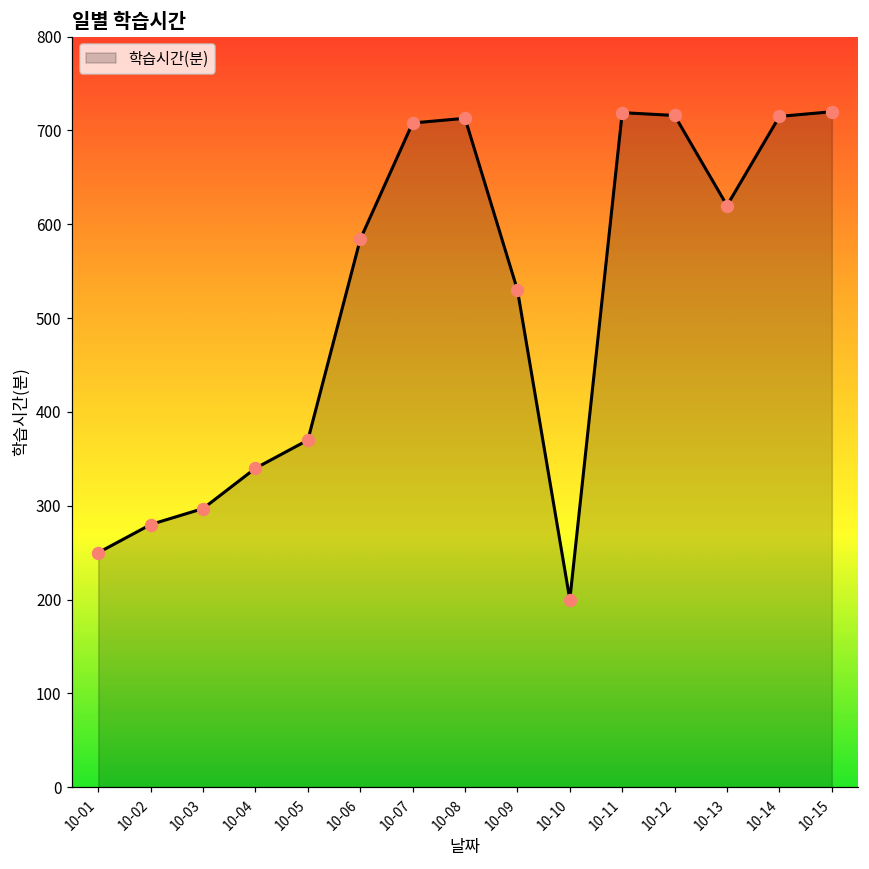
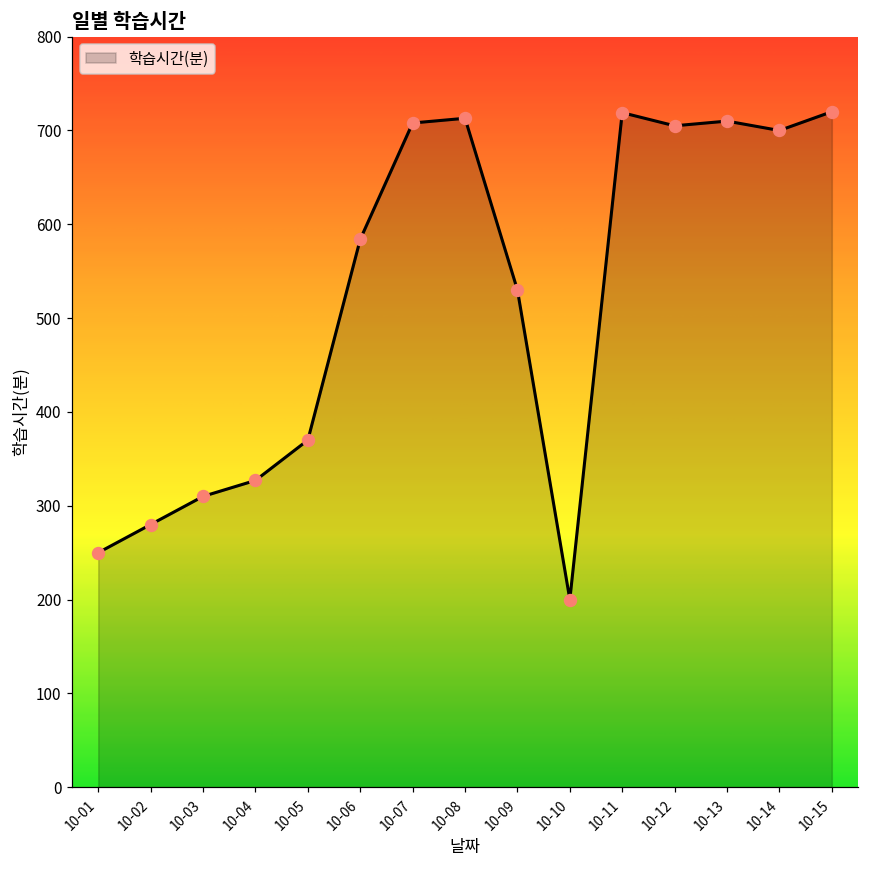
  {
    "10-01": 250,
    "10-02": 280,
-   "10-03": 300,
-   "10-04": 340,
+   "10-03": 310,
+   "10-04": 330,
    "10-05": 370,
    "10-06": 580,
    "10-07": 710,
    "10-08": 710,
    "10-09": 530,
    "10-10": 200,
    "10-11": 720,
-   "10-12": 720,
-   "10-13": 620,
-   "10-14": 720,
+   "10-12": 710,
+   "10-13": 710,
+   "10-14": 700,
    "10-15": 720
  }
